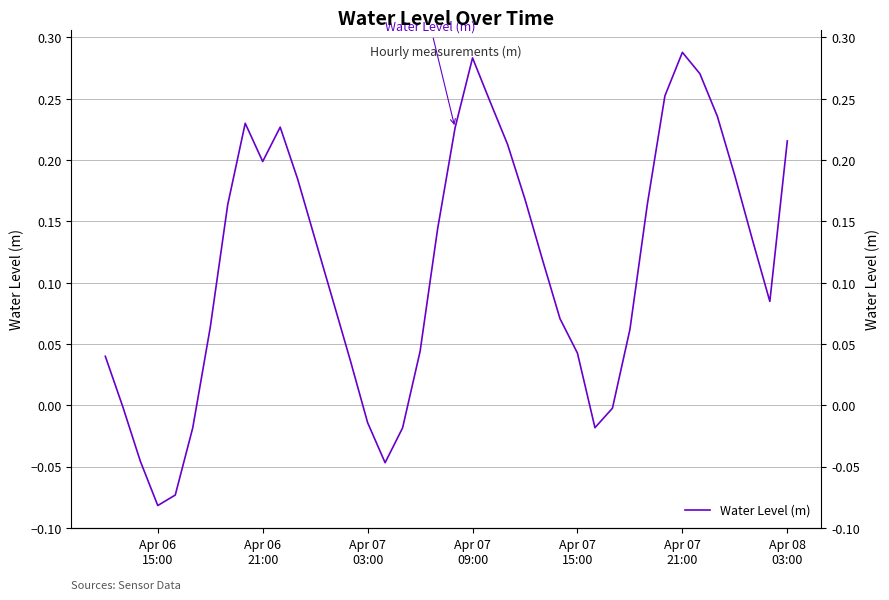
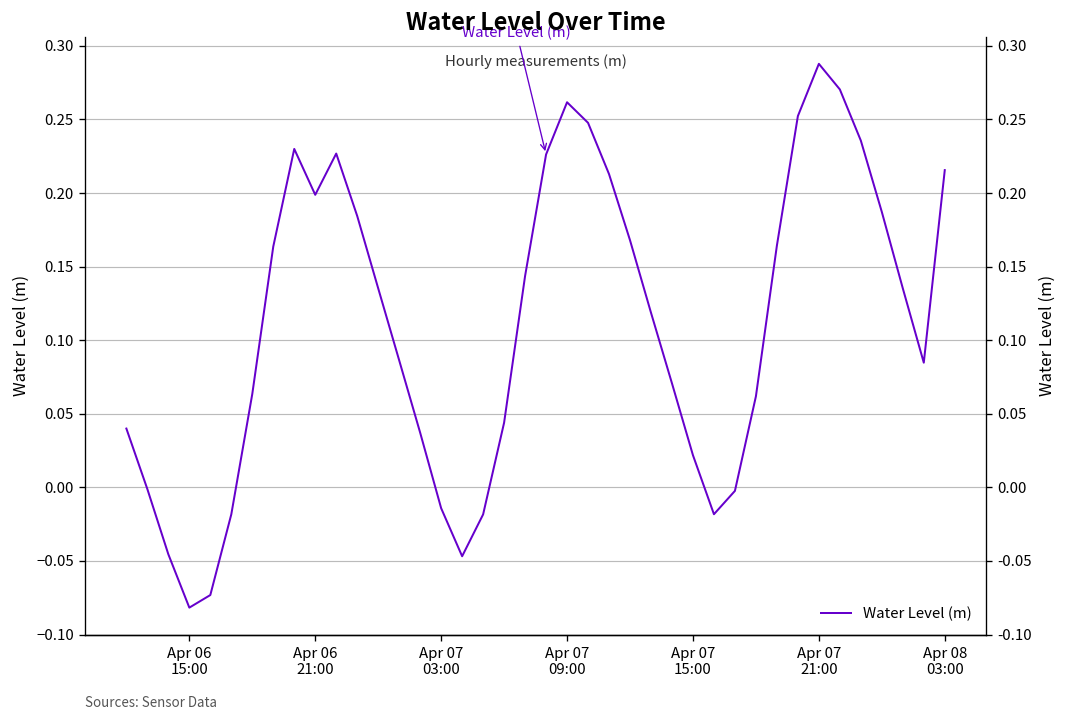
  {
    "Apr 06 15:00": -0.082,
    "Apr 06 21:00": 0.199,
    "Apr 07 03:00": -0.014,
-   "Apr 07 09:00": 0.283,
-   "Apr 07 15:00": 0.043,
+   "Apr 07 09:00": 0.262,
+   "Apr 07 15:00": 0.022,
    "Apr 07 21:00": 0.288,
    "Apr 08 03:00": 0.216
  }
